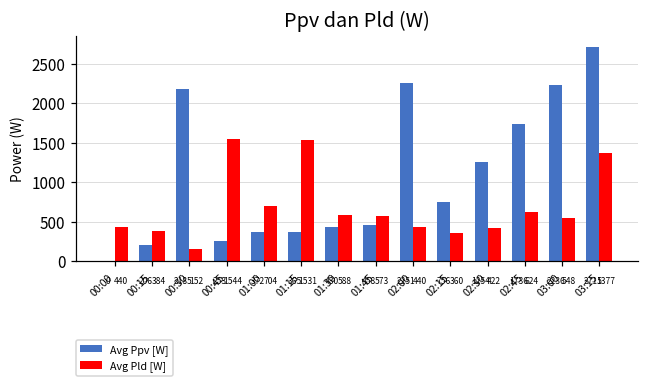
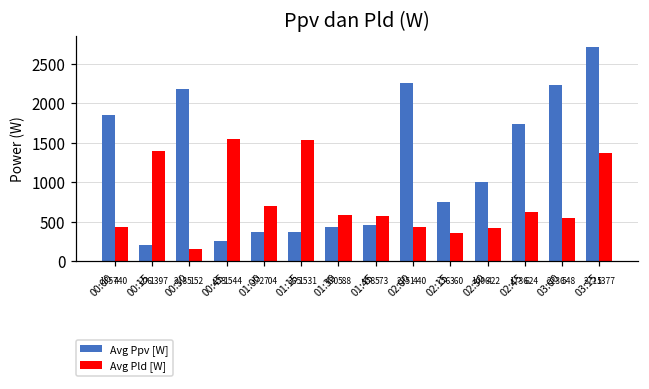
  {
    "Avg Ppv [W]": {
-     "00:00": 0,
-     "02:30": 1254
+     "00:00": 1857,
+     "02:30": 1006
    },
    "Avg Pld [W]": {
-     "00:15": 384
+     "00:15": 1397
    }
  }
